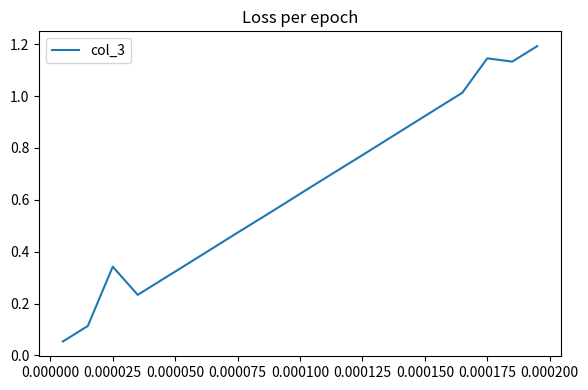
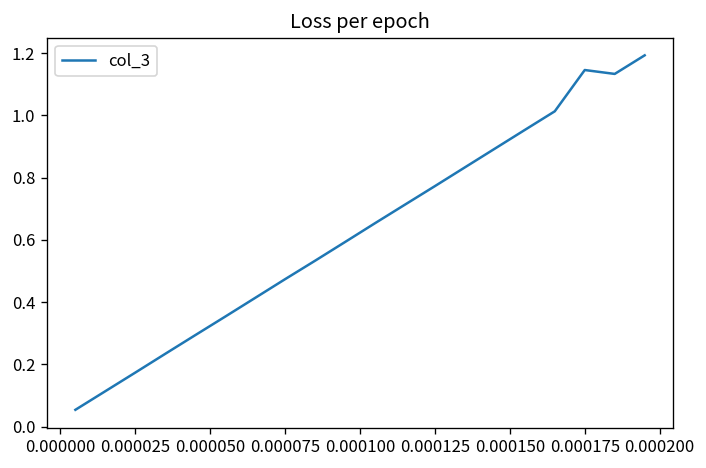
  {
-   "0.000025": 0.34,
+   "0.000025": 0.17,
    "0.000075": 0.47,
    "0.000125": 0.77,
    "0.000175": 1.15
  }
